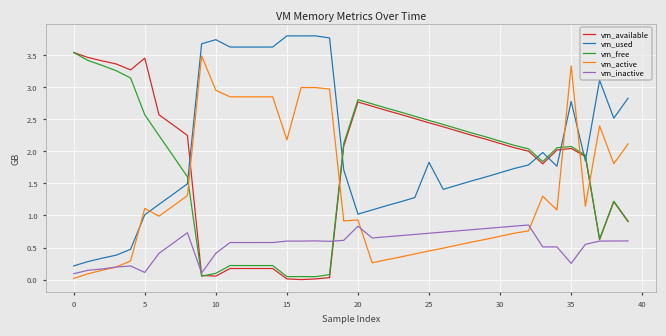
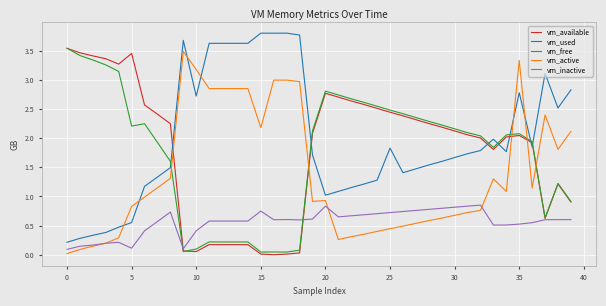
  {
    "vm_available": {
      "5": 3.5
    },
    "vm_used": {
      "0": 0.2,
-     "5": 1.0,
-     "10": 3.7,
+     "5": 0.6,
+     "10": 2.7,
      "15": 3.8,
      "20": 1.0,
      "25": 1.8,
      "30": 1.7,
      "35": 2.8
    },
    "vm_free": {
-     "5": 2.6
+     "5": 2.2
    },
    "vm_active": {
      "0": 0.0,
-     "5": 1.1,
-     "10": 2.9,
+     "5": 0.8,
+     "10": 3.2,
      "15": 2.2,
      "20": 0.9,
      "25": 0.4,
      "30": 0.7,
      "35": 3.3
    },
    "vm_inactive": {
      "0": 0.1,
      "5": 0.1,
      "10": 0.4,
-     "15": 0.6,
+     "15": 0.7,
      "20": 0.8,
      "25": 0.7,
      "30": 0.8,
-     "35": 0.3
+     "35": 0.5
    }
  }
